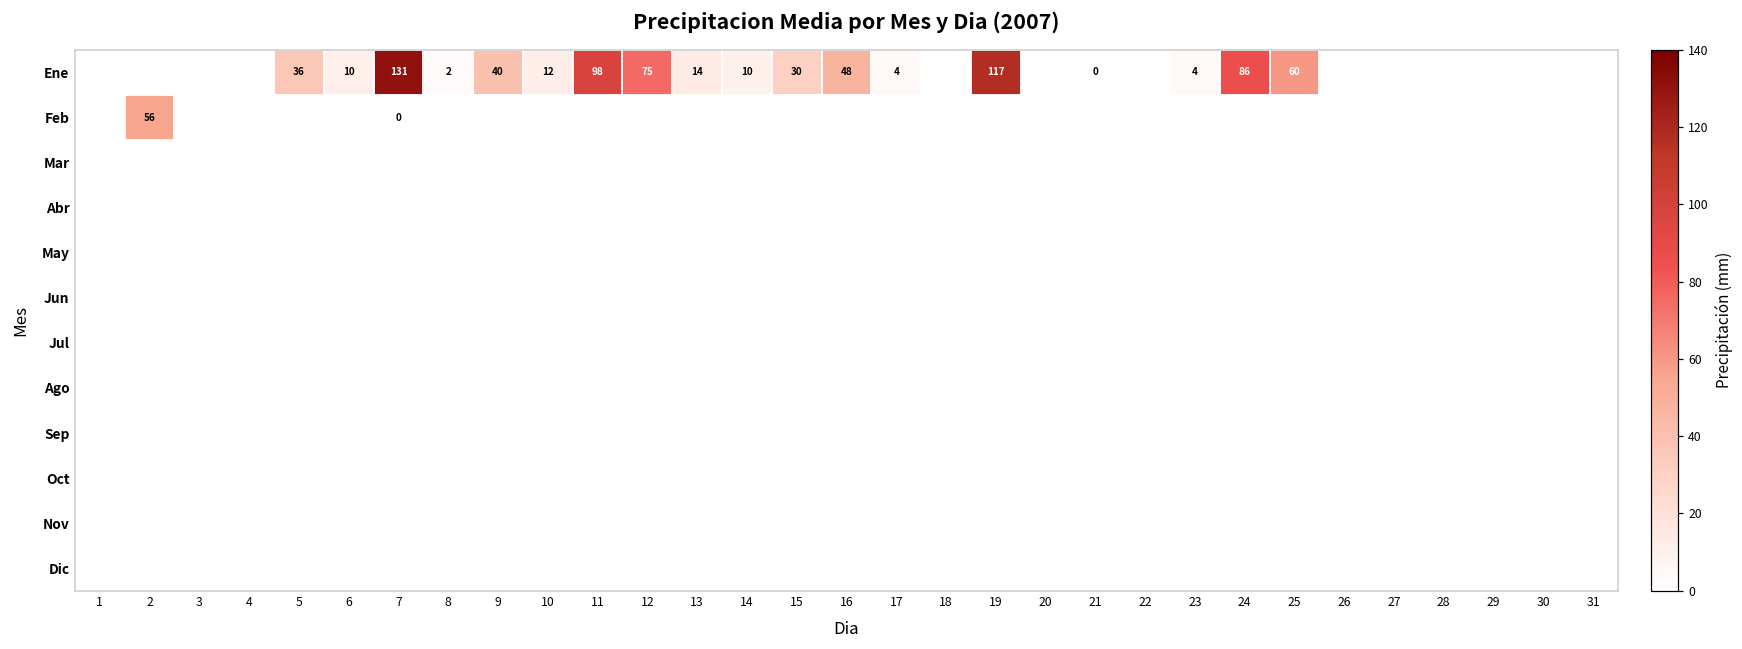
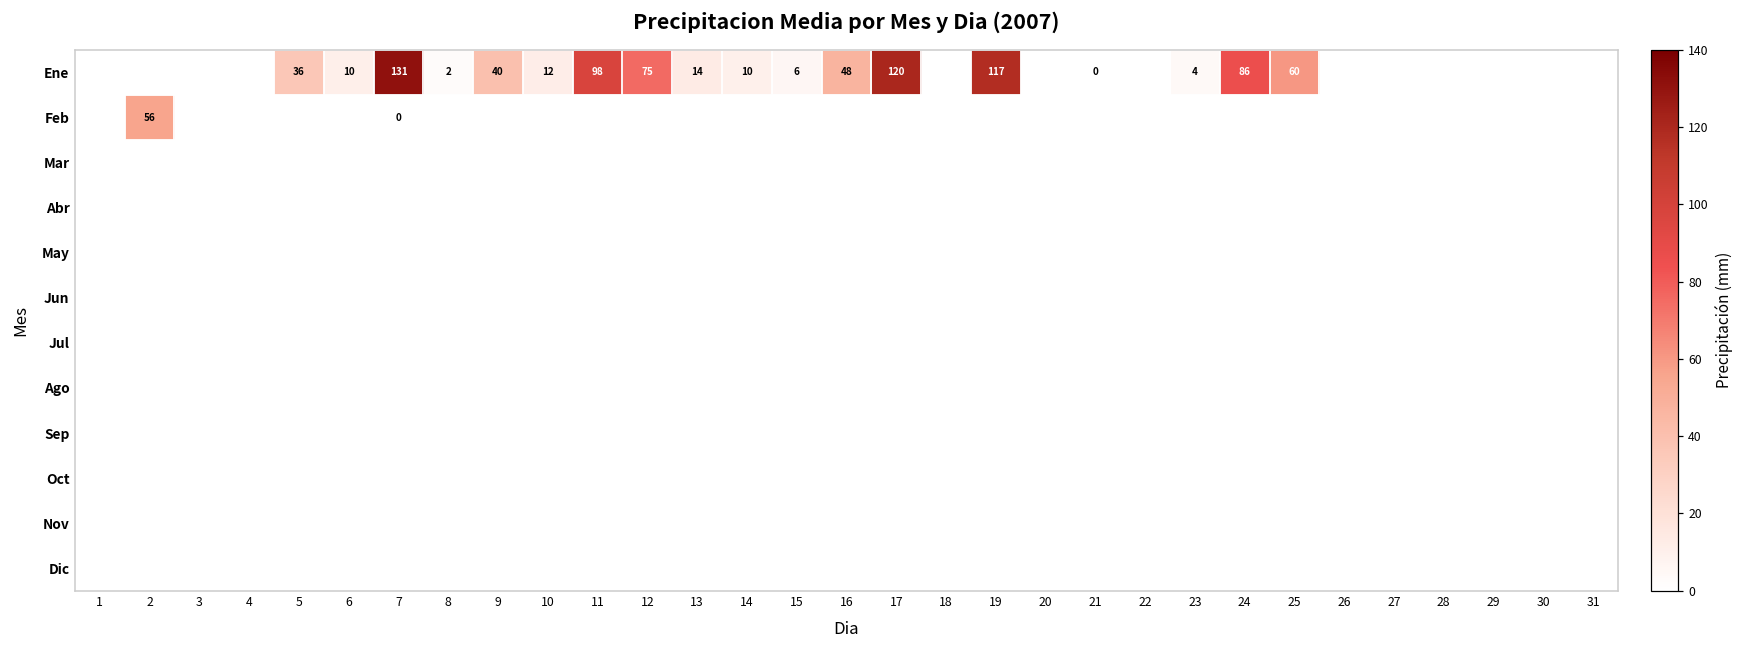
  {
    "Ene": {
      "5": 36,
      "6": 10,
      "7": 131,
      "8": 2,
      "9": 40,
      "10": 12,
      "11": 98,
      "12": 75,
      "13": 14,
      "14": 10,
-     "15": 30,
+     "15": 6,
      "16": 48,
-     "17": 4,
+     "17": 120,
      "19": 117,
      "21": 0,
      "23": 4,
      "24": 86,
      "25": 60
    },
    "Feb": {
      "2": 56,
      "7": 0
    }
  }
